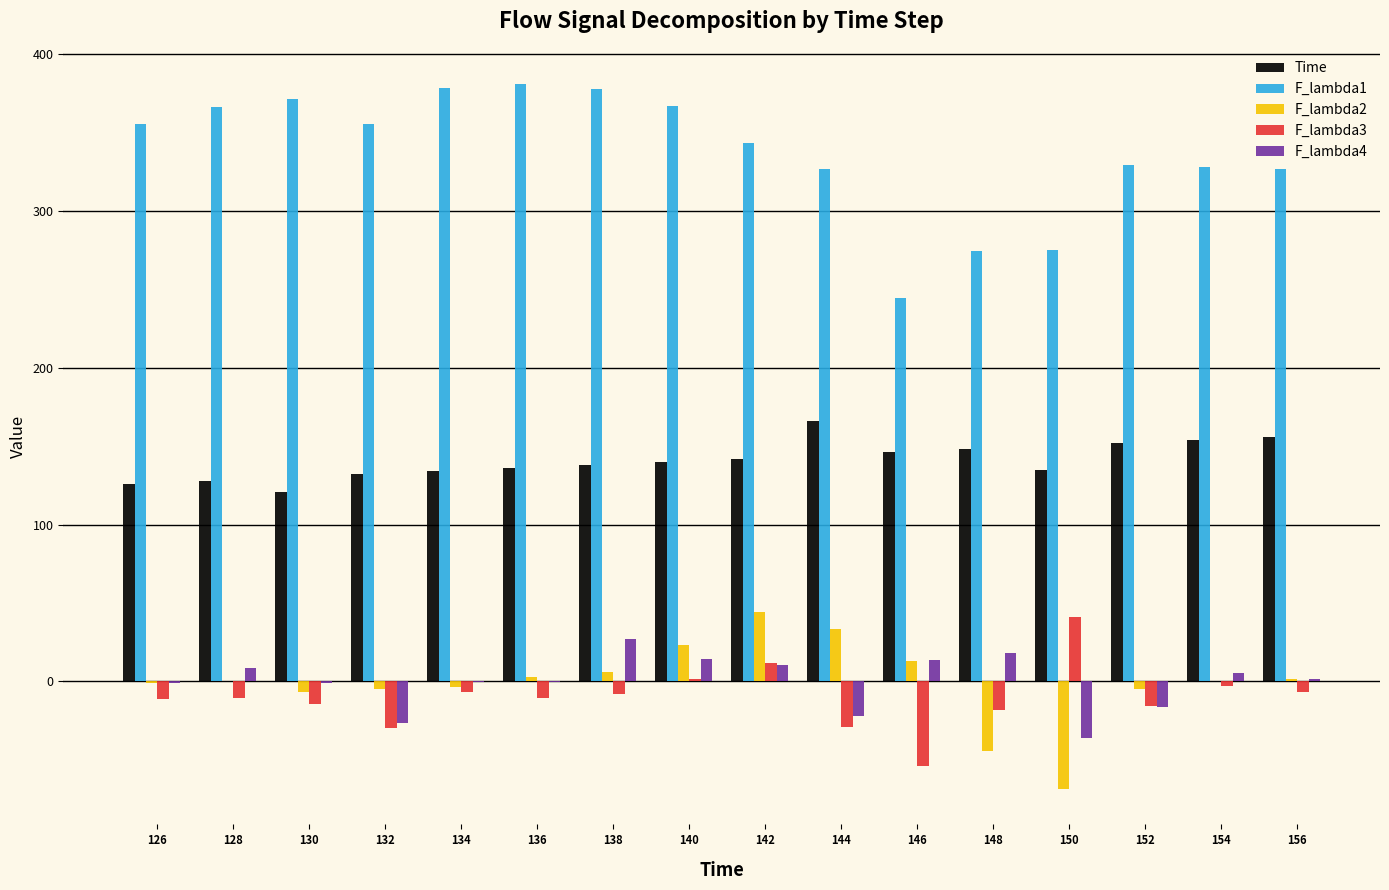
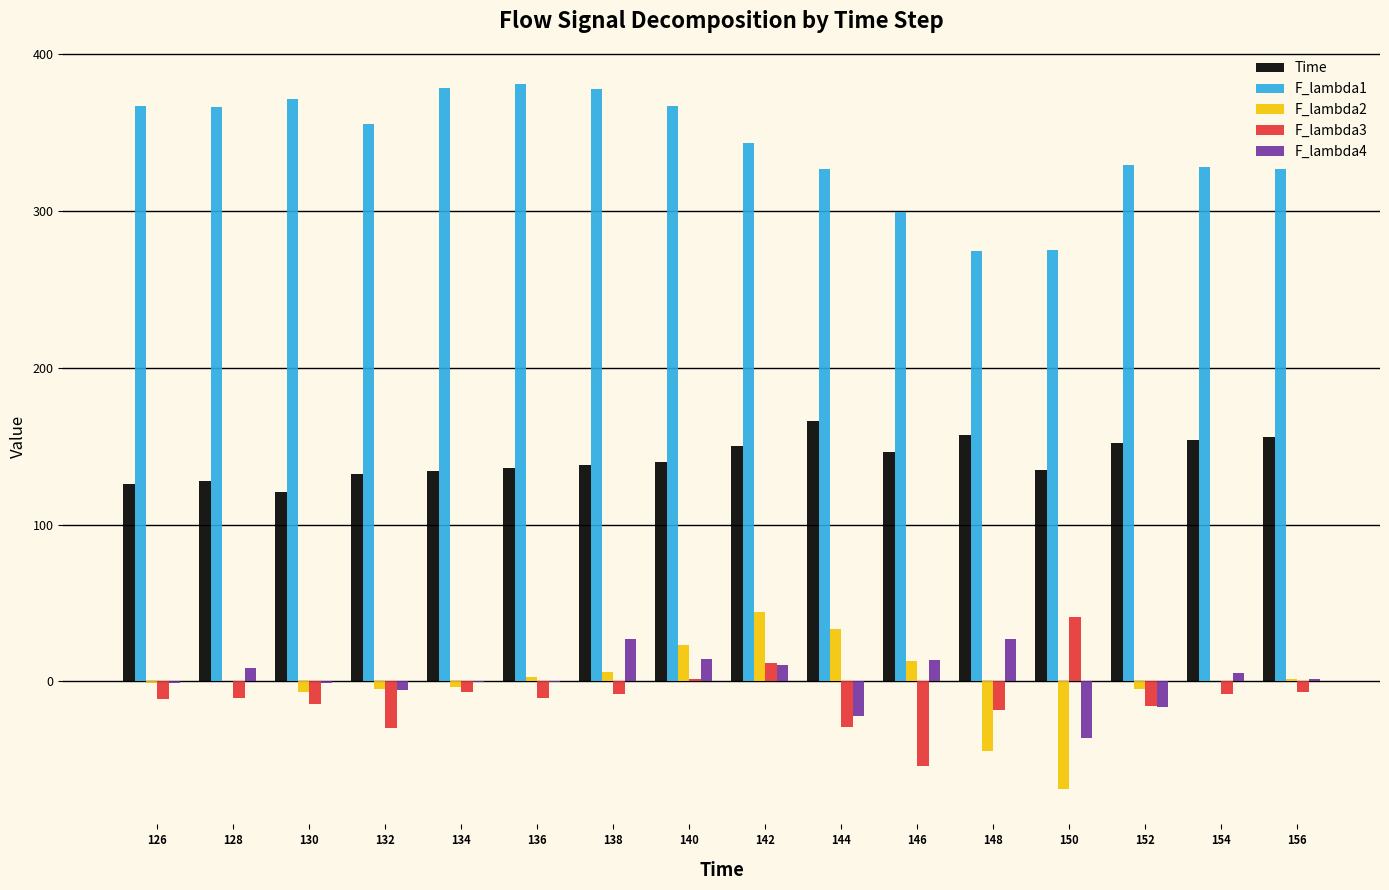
  {
    "Time": {
      "126": 126,
      "128": 128,
      "130": 121,
      "132": 132,
      "134": 134,
      "136": 136,
      "138": 138,
      "140": 140,
-     "142": 142,
+     "142": 150,
      "144": 166,
      "146": 146,
-     "148": 148,
+     "148": 157,
      "150": 135,
      "152": 152,
      "154": 154,
      "156": 156
    },
    "F_lambda1": {
-     "126": 355,
+     "126": 367,
      "128": 366,
      "130": 371,
      "132": 356,
      "134": 379,
      "136": 381,
      "138": 378,
      "140": 367,
      "142": 343,
      "144": 327,
-     "146": 244,
+     "146": 299,
      "148": 275,
      "150": 275,
      "152": 329,
      "154": 328,
      "156": 327
    },
    "F_lambda2": {
      "130": -7,
      "132": -5,
      "134": -4,
      "136": 3,
      "138": 6,
      "140": 23,
      "142": 44,
      "144": 34,
      "146": 13,
      "148": -45,
      "150": -69,
      "152": -5,
      "156": 2
    },
    "F_lambda3": {
      "126": -11,
      "128": -10,
      "130": -15,
      "132": -30,
      "134": -7,
      "136": -11,
      "138": -8,
      "142": 12,
      "144": -29,
      "146": -54,
      "148": -18,
      "150": 41,
      "152": -16,
-     "154": -3,
+     "154": -8,
      "156": -7
    },
    "F_lambda4": {
      "128": 9,
-     "132": -26,
+     "132": -5,
      "138": 27,
      "140": 14,
      "142": 11,
      "144": -22,
      "146": 14,
-     "148": 18,
+     "148": 27,
      "150": -36,
      "152": -17,
      "154": 5,
      "156": 2
    }
  }
